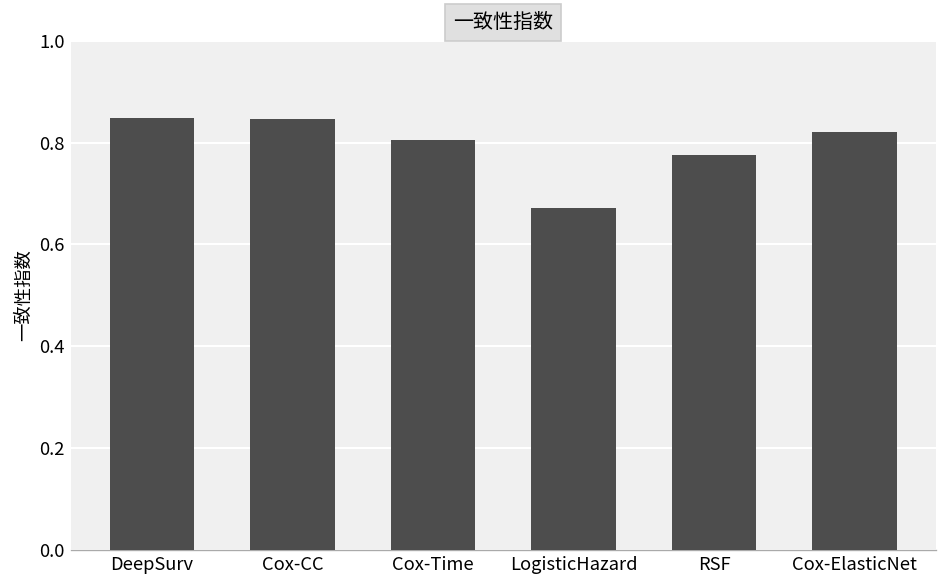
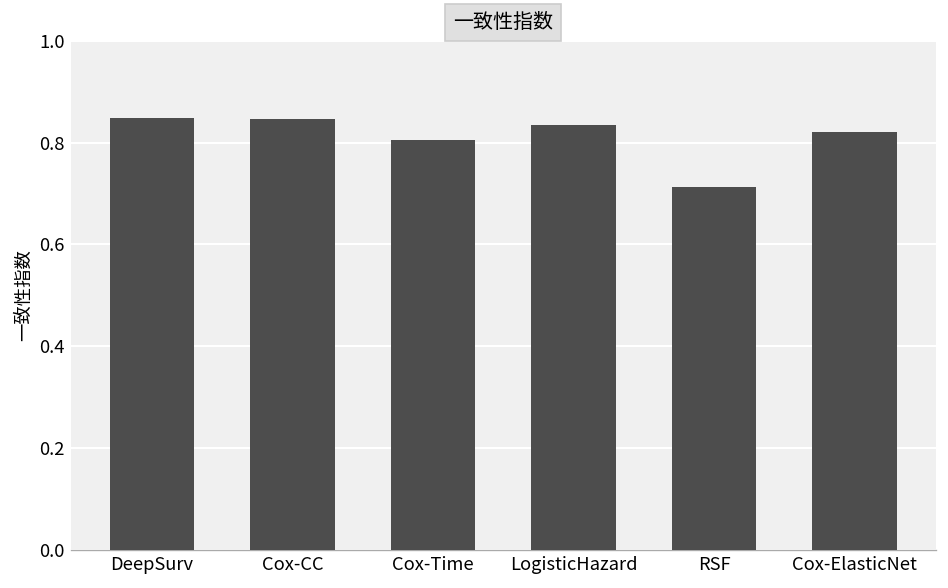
  {
    "DeepSurv": 0.85,
    "Cox-CC": 0.85,
    "Cox-Time": 0.81,
-   "LogisticHazard": 0.67,
-   "RSF": 0.78,
+   "LogisticHazard": 0.83,
+   "RSF": 0.71,
    "Cox-ElasticNet": 0.82
  }
